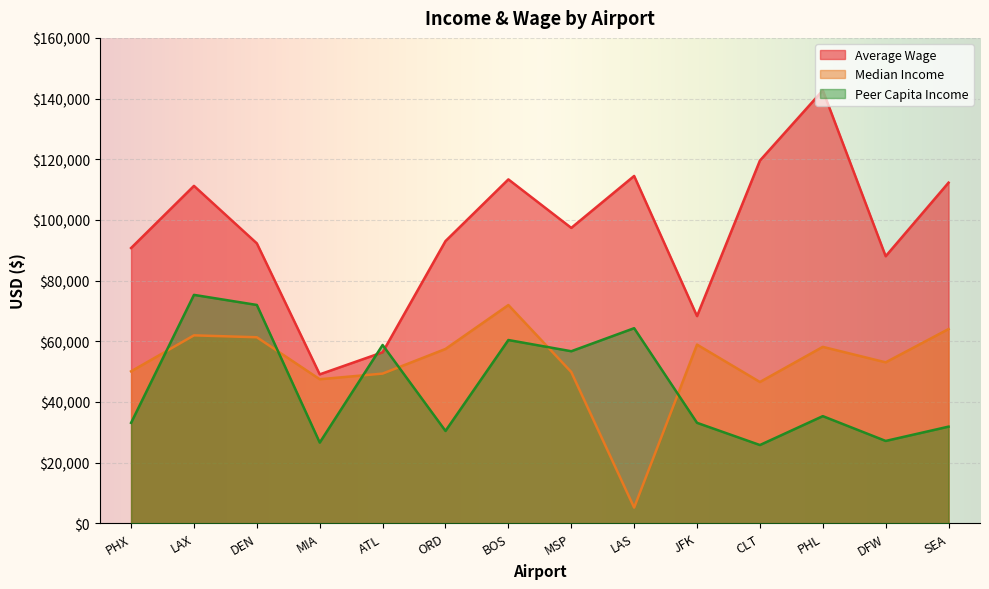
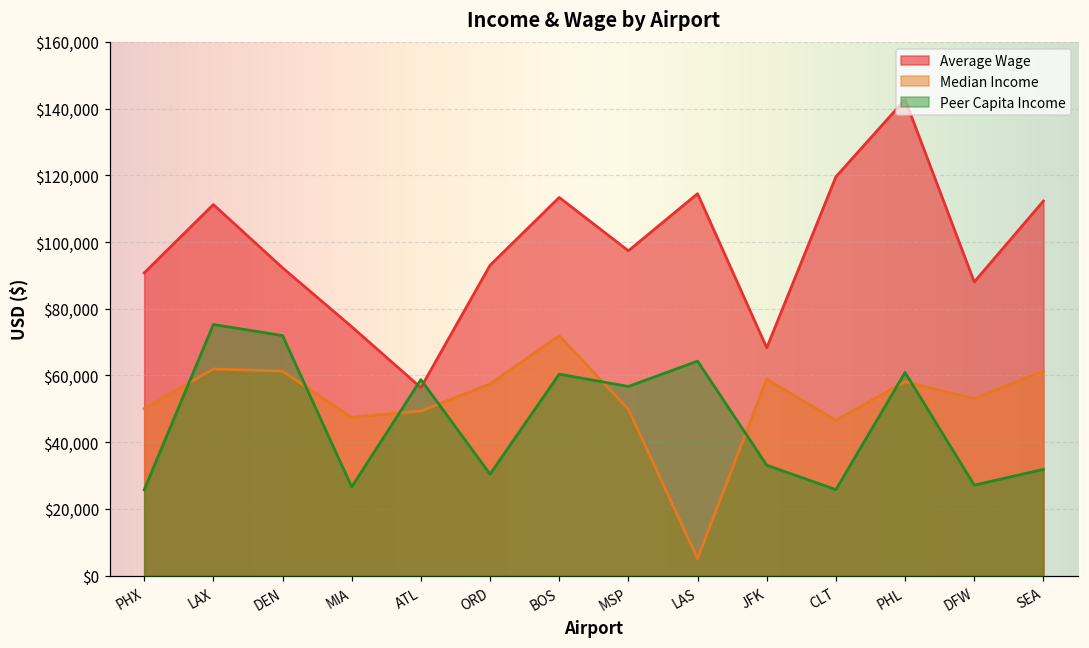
  {
    "Average Wage": {
      "PHX": "$91,000",
      "LAX": "$111,000",
      "DEN": "$92,000",
-     "MIA": "$49,000",
+     "MIA": "$75,000",
      "ATL": "$56,000",
      "ORD": "$93,000",
      "BOS": "$113,000",
      "MSP": "$97,000",
      "LAS": "$114,000",
      "JFK": "$68,000",
      "CLT": "$120,000",
      "DFW": "$88,000",
      "SEA": "$112,000"
    },
    "Median Income": {
      "PHX": "$50,000",
      "LAX": "$62,000",
      "DEN": "$61,000",
      "MIA": "$47,000",
      "ATL": "$49,000",
      "ORD": "$57,000",
      "BOS": "$72,000",
      "MSP": "$50,000",
      "LAS": "$5,000",
      "JFK": "$59,000",
      "CLT": "$47,000",
      "PHL": "$58,000",
      "DFW": "$53,000",
-     "SEA": "$64,000"
+     "SEA": "$61,000"
    },
    "Peer Capita Income": {
-     "PHX": "$33,000",
+     "PHX": "$26,000",
      "LAX": "$75,000",
      "DEN": "$72,000",
      "MIA": "$27,000",
      "ATL": "$59,000",
      "ORD": "$30,000",
      "BOS": "$60,000",
      "MSP": "$57,000",
      "LAS": "$64,000",
      "JFK": "$33,000",
      "CLT": "$26,000",
-     "PHL": "$35,000",
+     "PHL": "$61,000",
      "DFW": "$27,000",
      "SEA": "$32,000"
    }
  }
